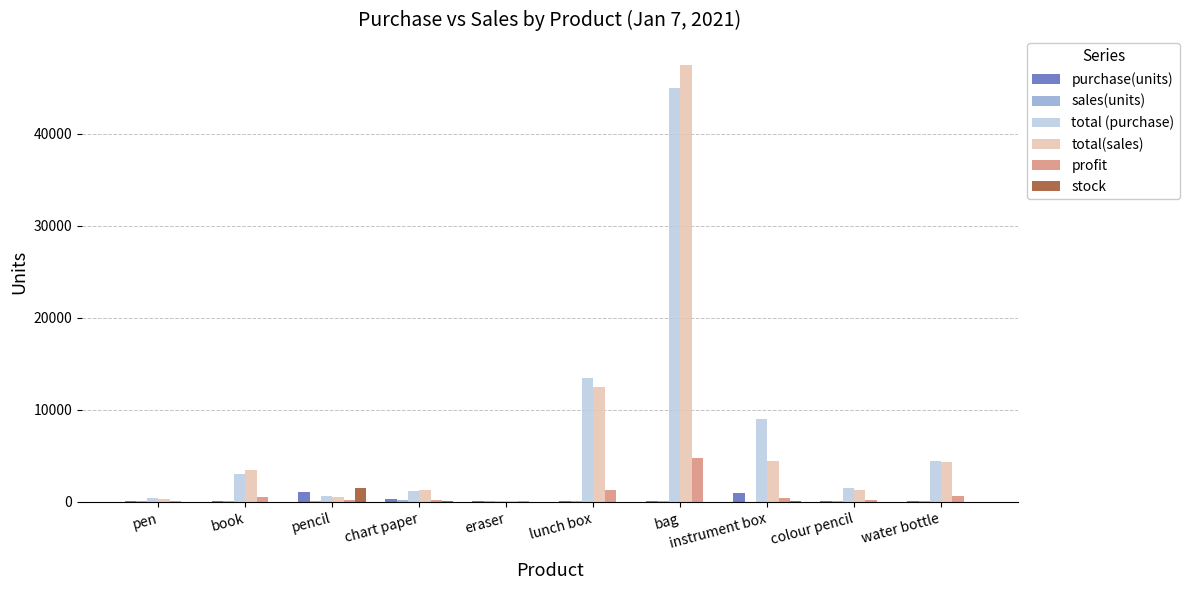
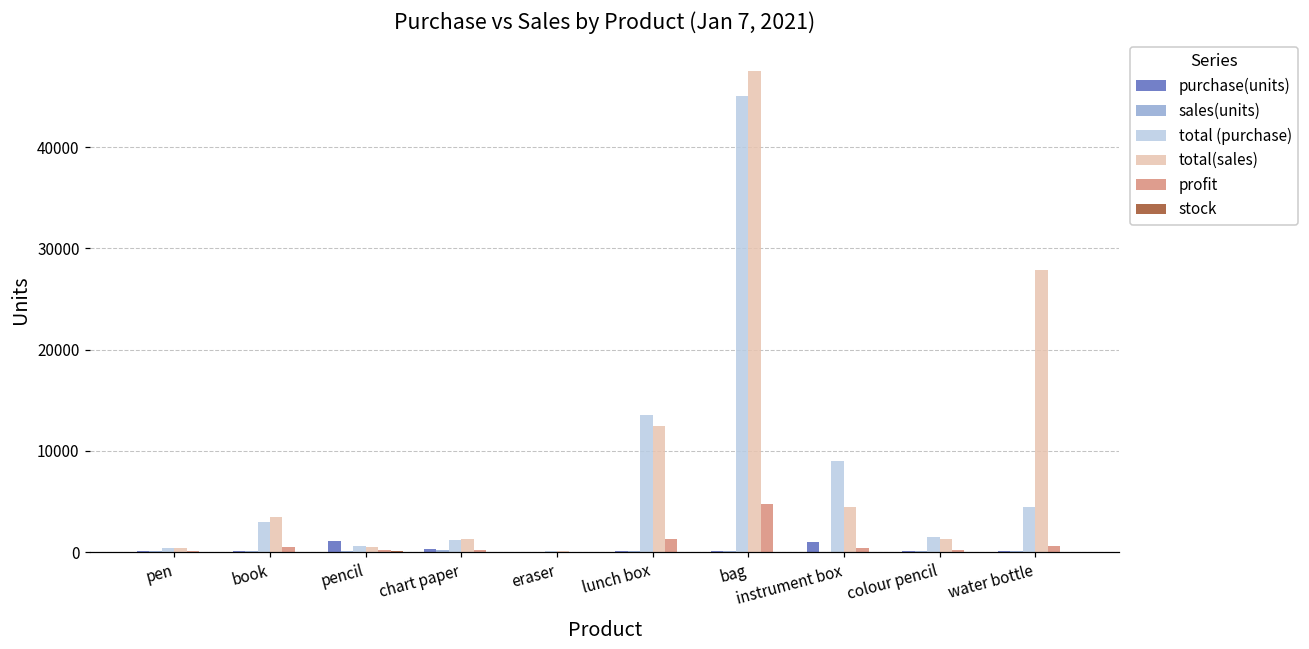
  {
    "purchase(units)": {
      "pencil": 1000,
      "chart paper": 0,
      "instrument box": 1000
    },
    "total(sales)": {
      "pen": 0,
      "book": 4000,
      "pencil": 1000,
      "chart paper": 1000,
      "lunch box": 13000,
      "bag": 48000,
      "instrument box": 5000,
      "colour pencil": 1000,
-     "water bottle": 4000
+     "water bottle": 28000
    },
    "profit": {
      "book": 1000,
      "lunch box": 1000,
      "bag": 5000,
      "instrument box": 0,
      "water bottle": 1000
    },
    "stock": {
      "book": 0,
-     "pencil": 1000,
+     "pencil": 0,
      "eraser": 0
    }
  }
